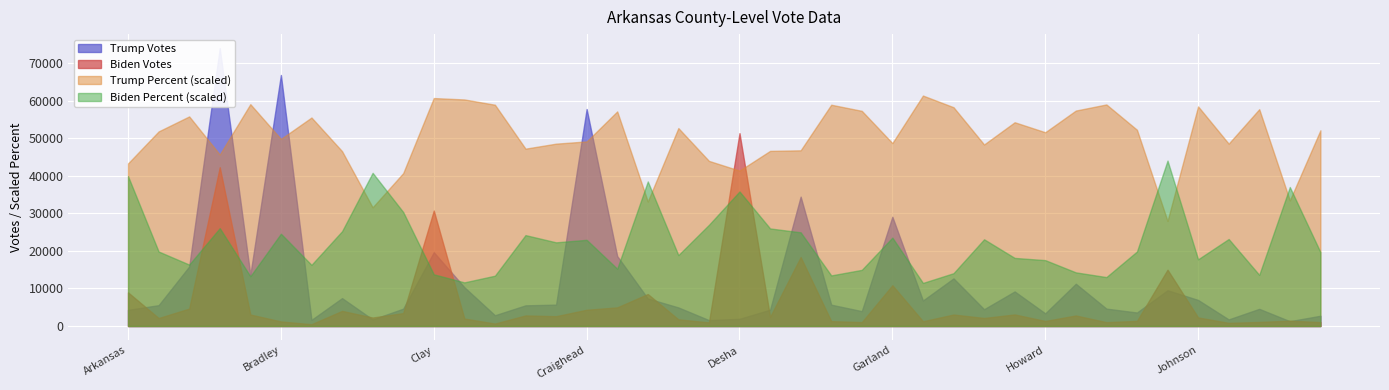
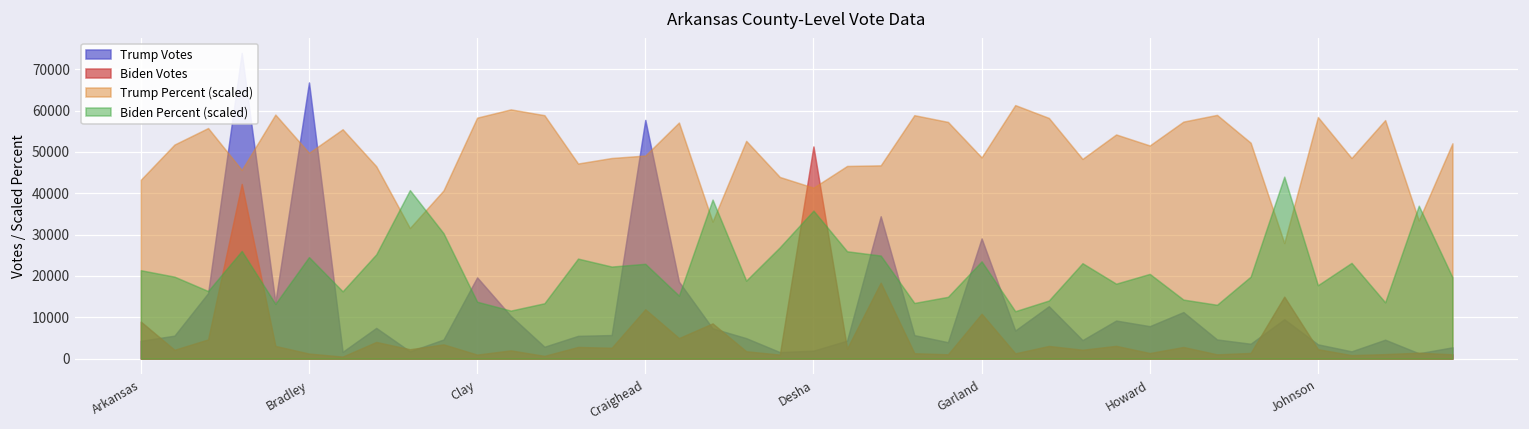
  {
    "Trump Votes": {
      "Arkansas": 4000,
      "Bradley": 67000,
      "Clay": 20000,
      "Craighead": 58000,
      "Desha": 2000,
      "Garland": 29000,
-     "Howard": 3000,
-     "Johnson": 7000
+     "Howard": 8000,
+     "Johnson": 3000
    },
    "Biden Votes": {
      "Arkansas": 9000,
      "Bradley": 1000,
-     "Clay": 31000,
-     "Craighead": 4000,
+     "Clay": 1000,
+     "Craighead": 12000,
      "Desha": 51000,
      "Garland": 11000,
      "Howard": 1000,
      "Johnson": 2000
    },
    "Trump Percent (scaled)": {
      "Arkansas": 43000,
      "Bradley": 50000,
-     "Clay": 61000,
+     "Clay": 58000,
      "Craighead": 49000,
      "Desha": 41000,
      "Garland": 49000,
      "Howard": 52000,
      "Johnson": 58000
    },
    "Biden Percent (scaled)": {
-     "Arkansas": 40000,
+     "Arkansas": 21000,
      "Bradley": 25000,
      "Clay": 14000,
      "Craighead": 23000,
      "Desha": 36000,
      "Garland": 24000,
-     "Howard": 18000,
+     "Howard": 20000,
      "Johnson": 18000
    }
  }
